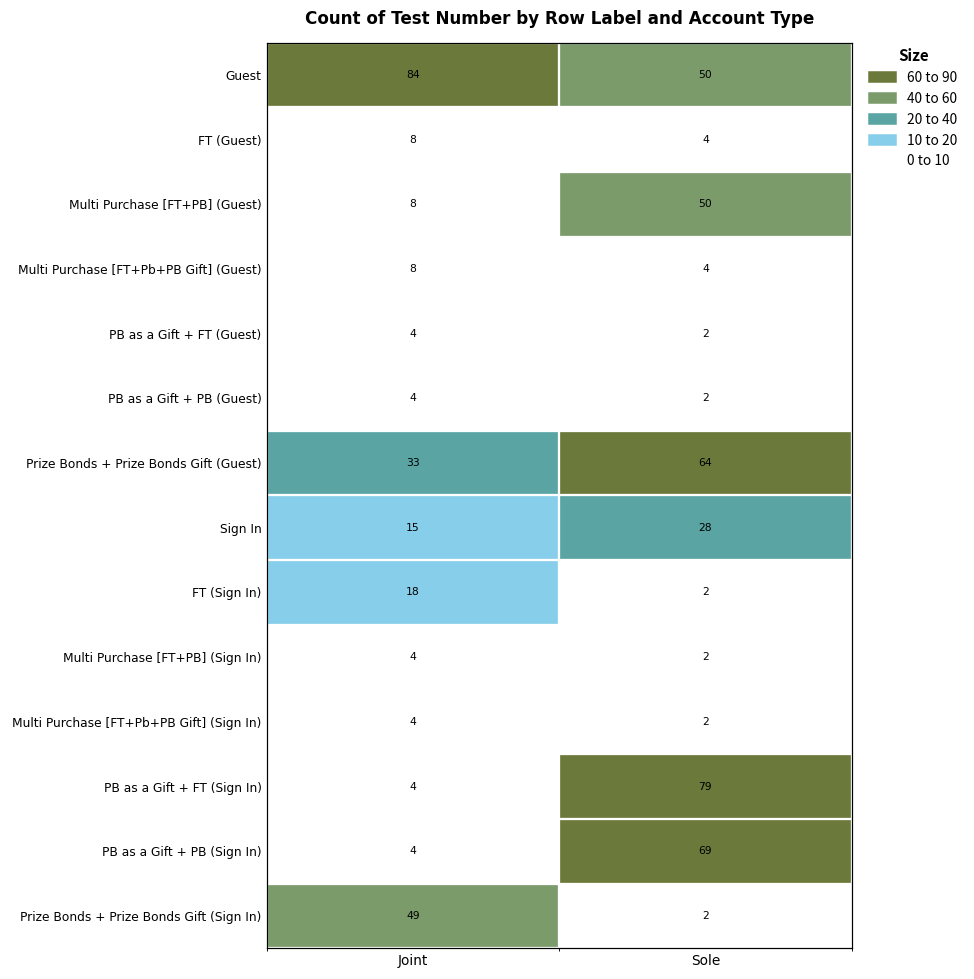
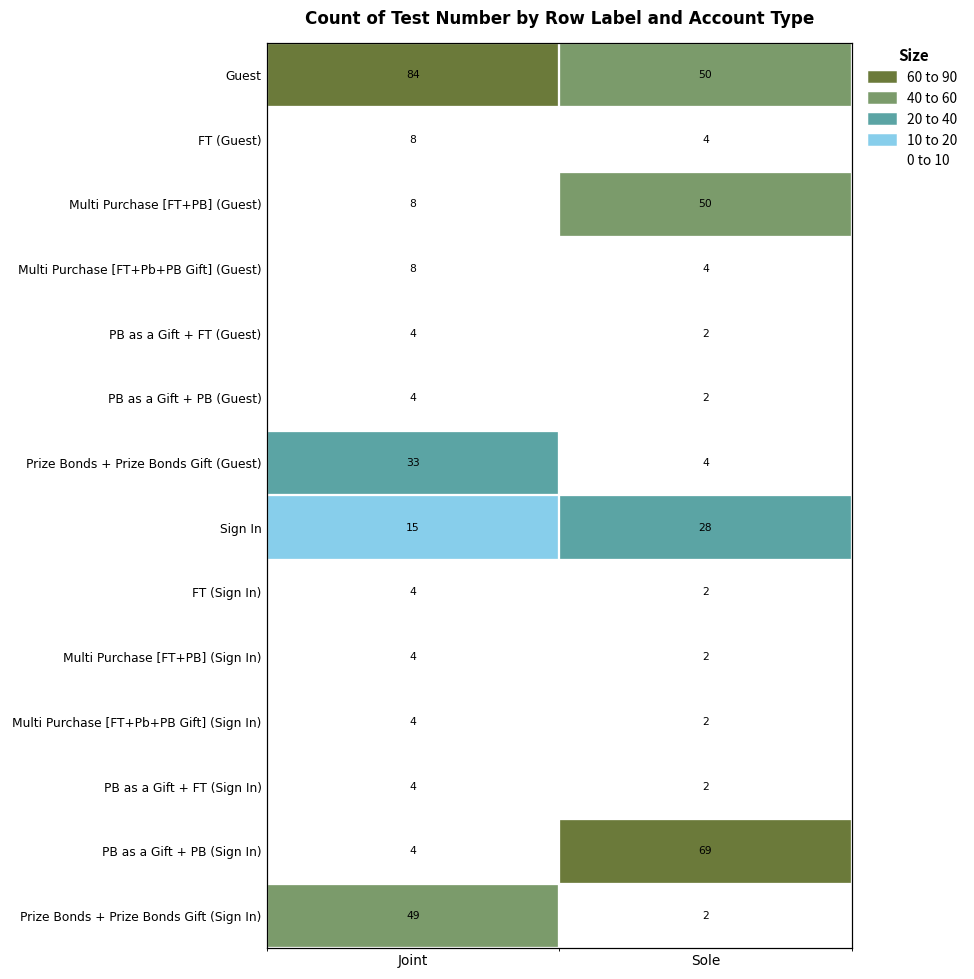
  {
    "Guest": {
      "Joint": 84,
      "Sole": 50
    },
    "FT (Guest)": {
      "Joint": 8,
      "Sole": 4
    },
    "Multi Purchase [FT+PB] (Guest)": {
      "Joint": 8,
      "Sole": 50
    },
    "Multi Purchase [FT+Pb+PB Gift] (Guest)": {
      "Joint": 8,
      "Sole": 4
    },
    "PB as a Gift + FT (Guest)": {
      "Joint": 4,
      "Sole": 2
    },
    "PB as a Gift + PB (Guest)": {
      "Joint": 4,
      "Sole": 2
    },
    "Prize Bonds + Prize Bonds Gift (Guest)": {
      "Joint": 33,
-     "Sole": 64
+     "Sole": 4
    },
    "Sign In": {
      "Joint": 15,
      "Sole": 28
    },
    "FT (Sign In)": {
-     "Joint": 18,
+     "Joint": 4,
      "Sole": 2
    },
    "Multi Purchase [FT+PB] (Sign In)": {
      "Joint": 4,
      "Sole": 2
    },
    "Multi Purchase [FT+Pb+PB Gift] (Sign In)": {
      "Joint": 4,
      "Sole": 2
    },
    "PB as a Gift + FT (Sign In)": {
      "Joint": 4,
-     "Sole": 79
+     "Sole": 2
    },
    "PB as a Gift + PB (Sign In)": {
      "Joint": 4,
      "Sole": 69
    },
    "Prize Bonds + Prize Bonds Gift (Sign In)": {
      "Joint": 49,
      "Sole": 2
    }
  }
